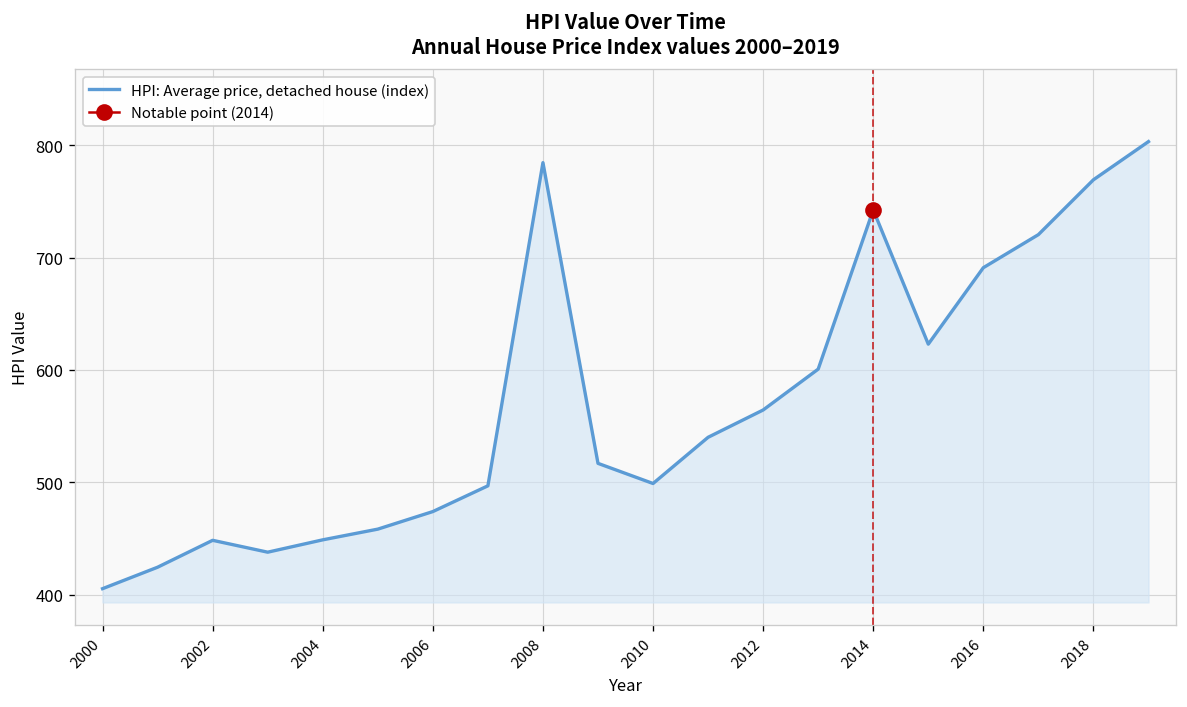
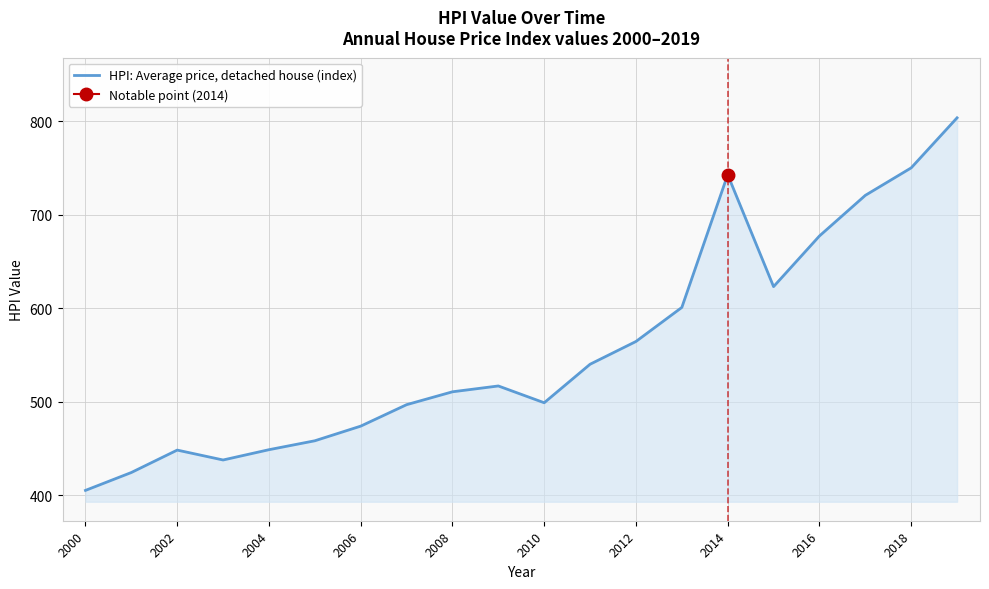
  {
    "HPI: Average price, detached house (index)": {
      "2000": 410,
      "2002": 450,
      "2004": 450,
      "2006": 470,
-     "2008": 780,
+     "2008": 510,
      "2010": 500,
      "2012": 560,
-     "2016": 690,
-     "2018": 770
+     "2016": 680,
+     "2018": 750
    }
  }
